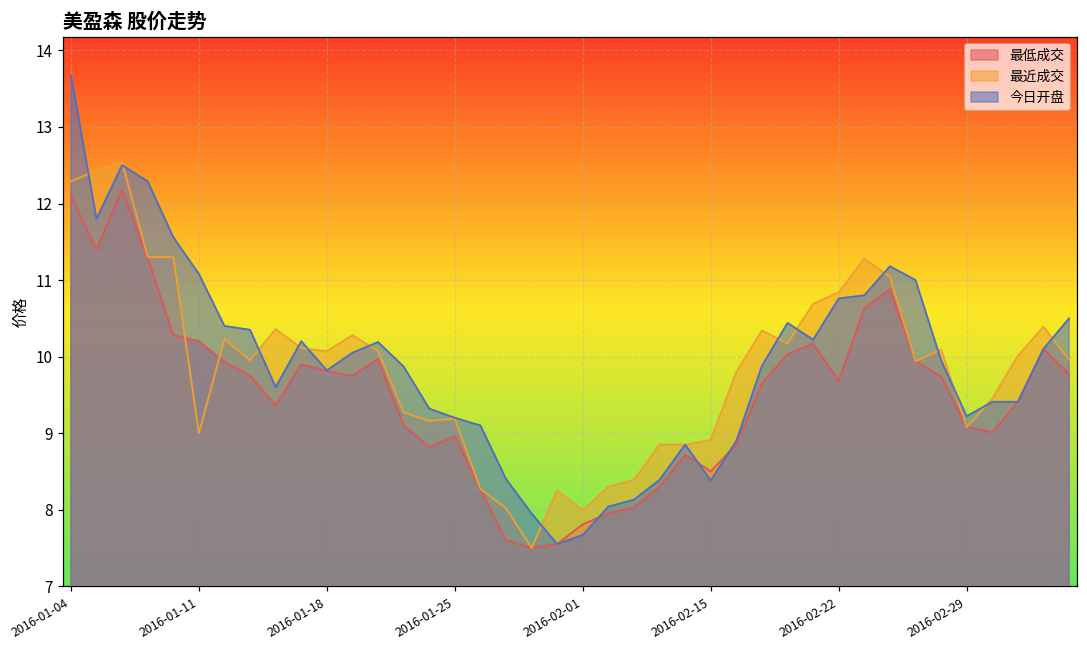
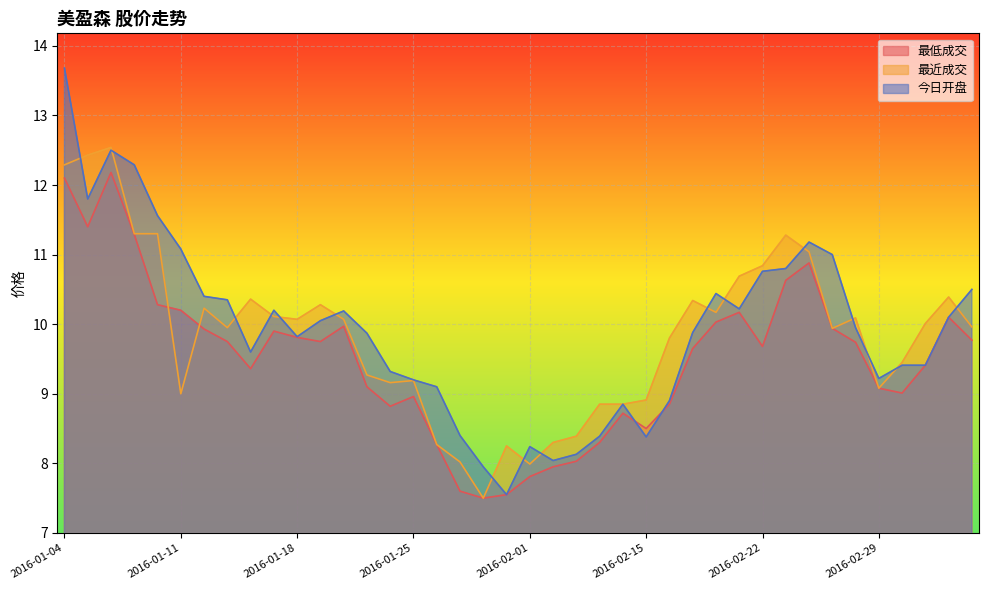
  {
    "最低成交": {
      "2016-01-04": 12.1,
      "2016-01-11": 10.2,
      "2016-01-25": 9.0,
      "2016-02-01": 7.8,
      "2016-02-15": 8.5,
      "2016-02-22": 9.7
    },
    "最近成交": {
      "2016-01-04": 12.3,
      "2016-01-11": 9.0,
      "2016-01-18": 10.1,
      "2016-02-01": 8.0,
      "2016-02-15": 8.9,
      "2016-02-22": 10.8
    },
    "今日开盘": {
      "2016-01-04": 13.7,
      "2016-01-11": 11.1,
-     "2016-02-01": 7.7,
+     "2016-02-01": 8.2,
      "2016-02-15": 8.4,
      "2016-02-22": 10.8,
      "2016-02-29": 9.2
    }
  }
